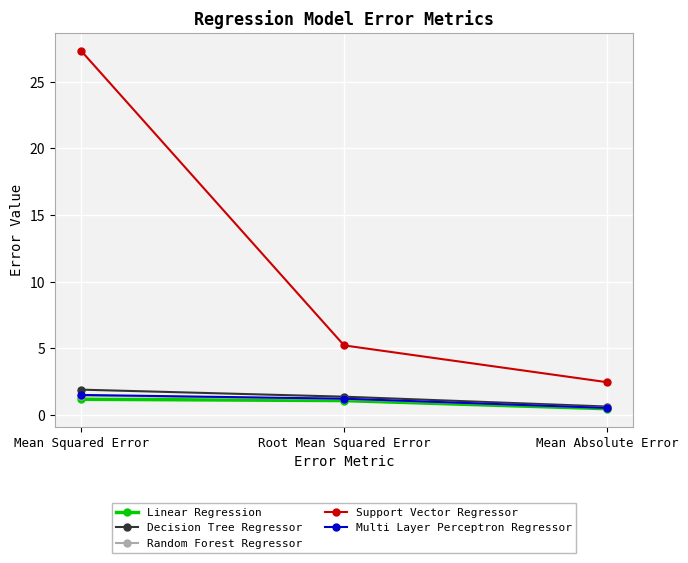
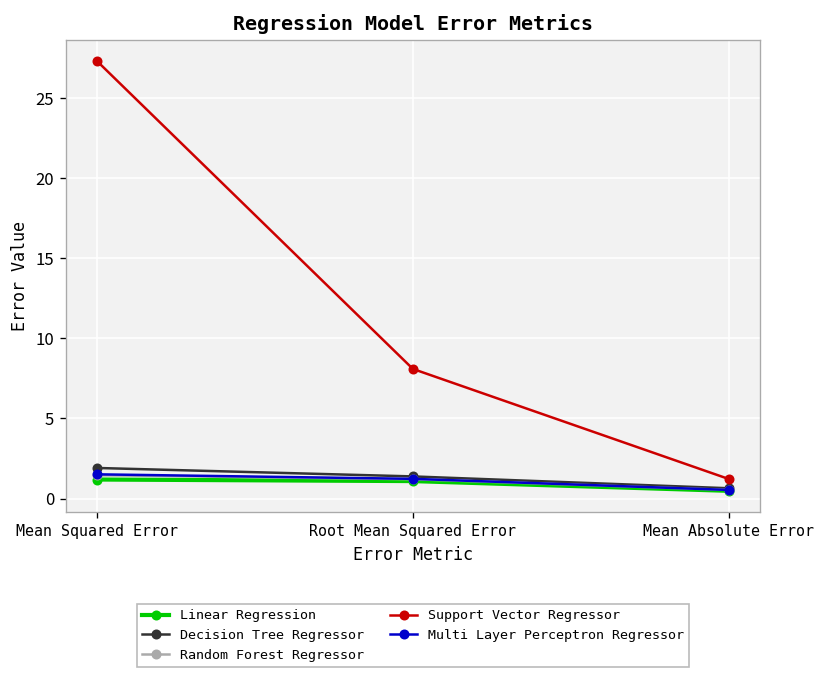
  {
    "Linear Regression": {
      "Mean Squared Error": 1.2
    },
    "Decision Tree Regressor": {
      "Mean Squared Error": 1.9
    },
    "Support Vector Regressor": {
      "Mean Squared Error": 27.3,
-     "Root Mean Squared Error": 5.2,
-     "Mean Absolute Error": 2.5
+     "Root Mean Squared Error": 8.1,
+     "Mean Absolute Error": 1.2
    }
  }
